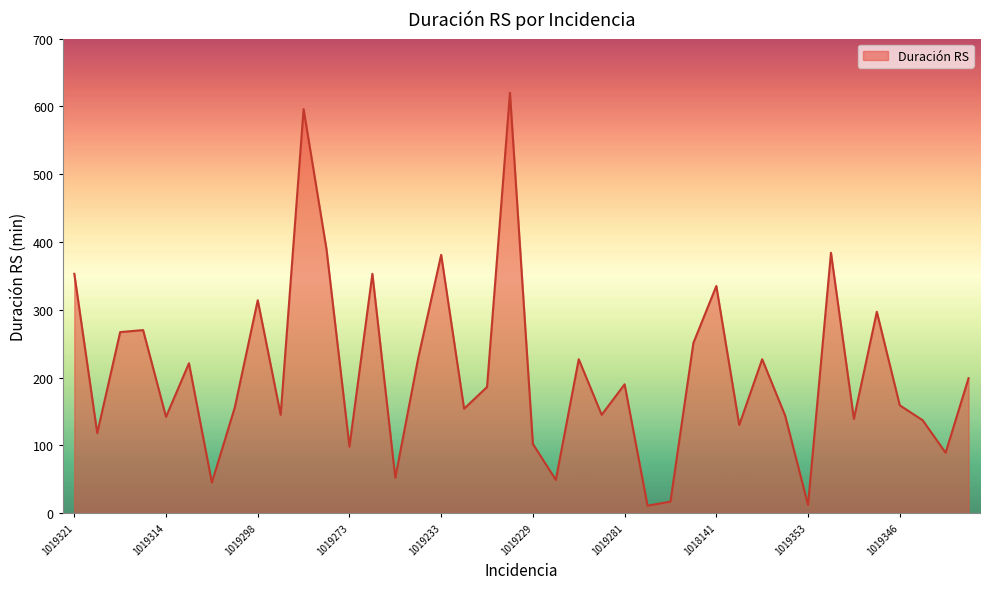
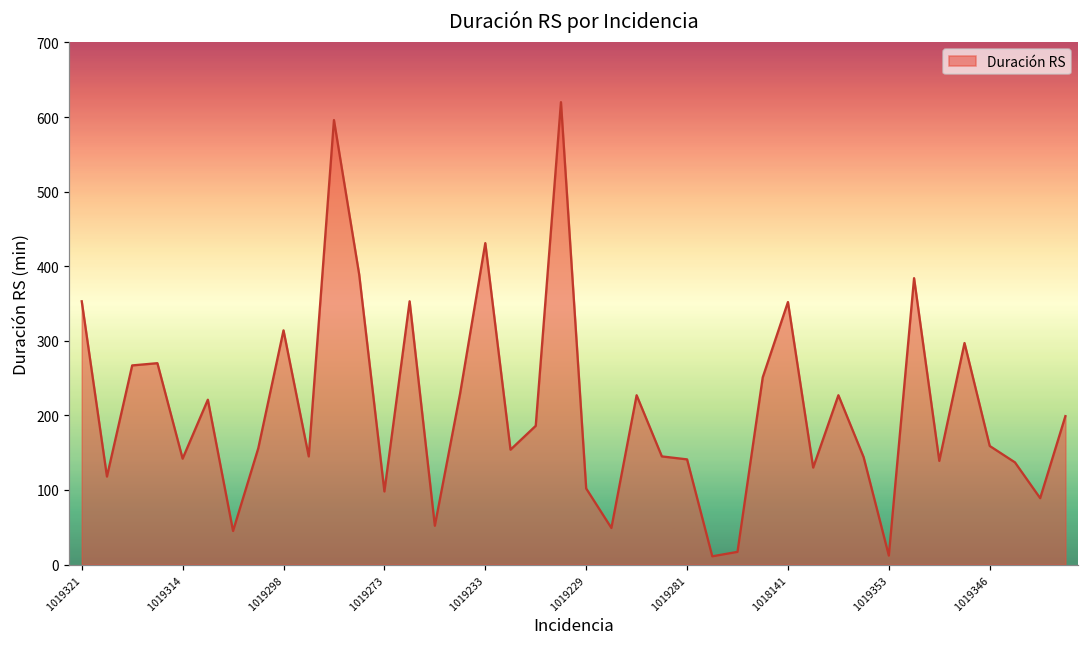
  {
    "1019321": 350,
    "1019314": 140,
    "1019298": 310,
    "1019273": 100,
-   "1019233": 380,
+   "1019233": 430,
    "1019229": 100,
-   "1019281": 190,
-   "1018141": 340,
+   "1019281": 140,
+   "1018141": 350,
    "1019353": 10,
    "1019346": 160
  }
